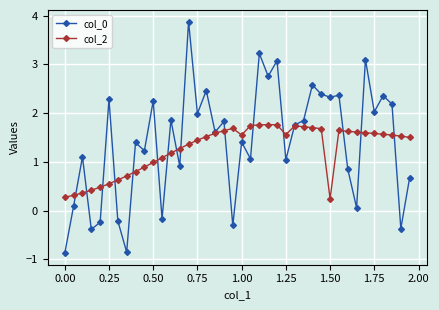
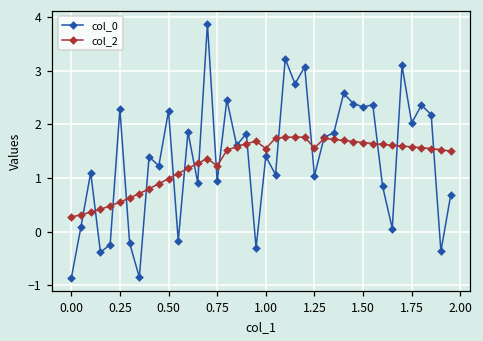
  {
    "col_0": {
      "0.00": -0.9,
      "0.25": 2.3,
      "0.50": 2.3,
-     "0.75": 2.0,
+     "0.75": 0.9,
      "1.00": 1.4,
      "1.25": 1.0,
      "1.50": 2.3,
      "1.75": 2.0
    },
    "col_2": {
      "0.00": 0.3,
      "0.25": 0.5,
      "0.50": 1.0,
-     "0.75": 1.4,
+     "0.75": 1.2,
      "1.00": 1.6,
      "1.25": 1.6,
-     "1.50": 0.2,
+     "1.50": 1.7,
      "1.75": 1.6
    }
  }
